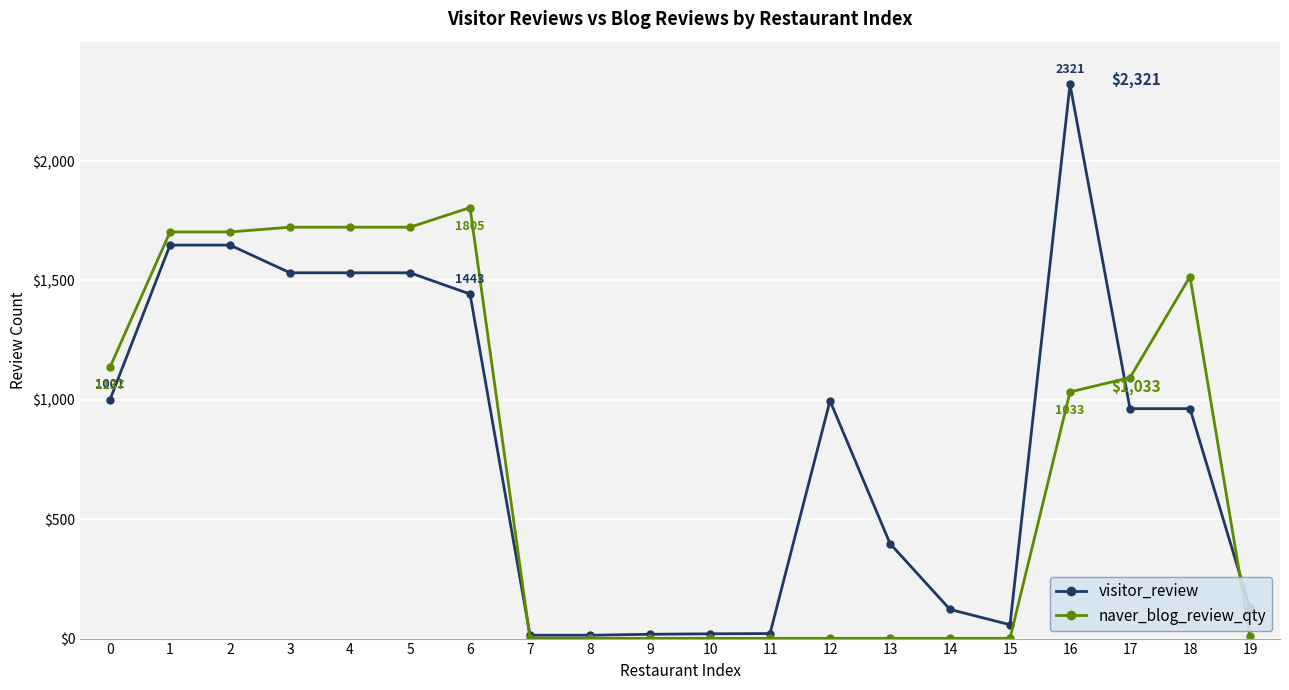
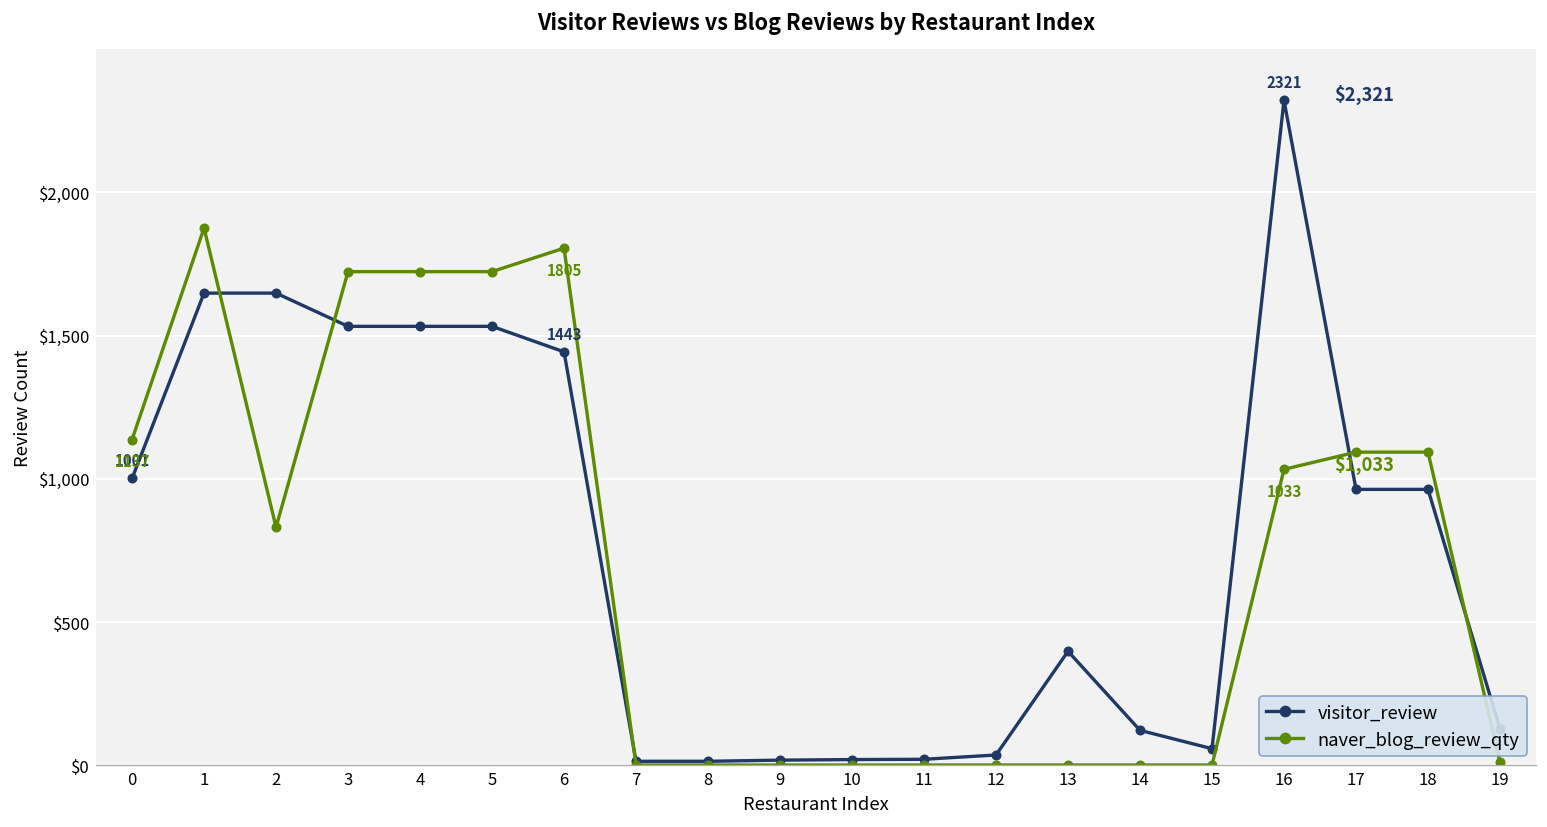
  {
    "visitor_review": {
      "1": "$1,650",
      "2": "$1,650",
      "3": "$1,530",
      "4": "$1,530",
      "5": "$1,530",
      "7": "$10",
      "8": "$10",
      "9": "$20",
      "10": "$20",
      "11": "$20",
-     "12": "$1,000",
+     "12": "$40",
      "13": "$400",
      "14": "$120",
      "15": "$60",
      "17": "$960",
      "18": "$960"
    },
    "naver_blog_review_qty": {
-     "1": "$1,700",
-     "2": "$1,700",
+     "1": "$1,880",
+     "2": "$830",
      "3": "$1,720",
      "4": "$1,720",
      "5": "$1,720",
      "7": "$0",
      "8": "$0",
      "9": "$0",
      "10": "$0",
      "11": "$0",
      "12": "$0",
      "13": "$0",
      "14": "$0",
      "15": "$0",
-     "18": "$1,520",
+     "18": "$1,090",
      "19": "$10"
    }
  }
